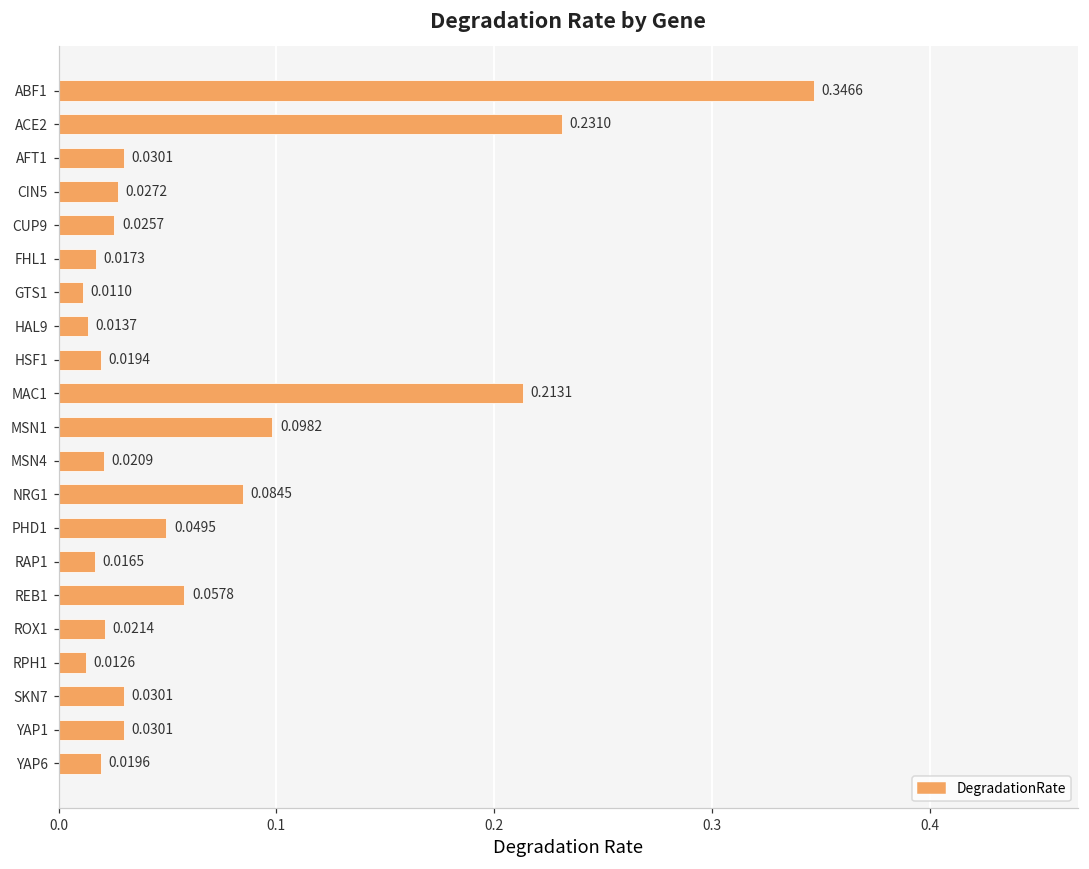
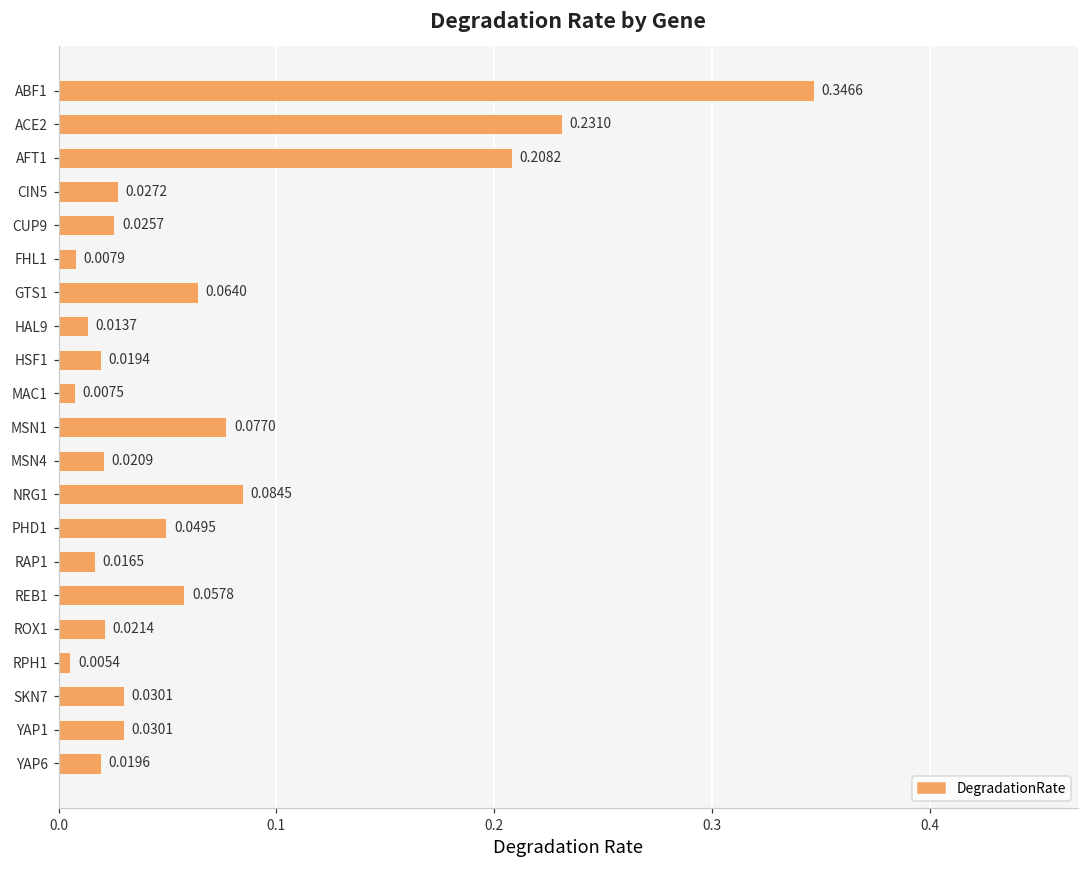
  {
    "ABF1": 0.3466,
    "ACE2": 0.2310,
-   "AFT1": 0.0301,
+   "AFT1": 0.2082,
    "CIN5": 0.0272,
    "CUP9": 0.0257,
-   "FHL1": 0.0173,
-   "GTS1": 0.0110,
+   "FHL1": 0.0079,
+   "GTS1": 0.0640,
    "HAL9": 0.0137,
    "HSF1": 0.0194,
-   "MAC1": 0.2131,
-   "MSN1": 0.0982,
+   "MAC1": 0.0075,
+   "MSN1": 0.0770,
    "MSN4": 0.0209,
    "NRG1": 0.0845,
    "PHD1": 0.0495,
    "RAP1": 0.0165,
    "REB1": 0.0578,
    "ROX1": 0.0214,
-   "RPH1": 0.0126,
+   "RPH1": 0.0054,
    "SKN7": 0.0301,
    "YAP1": 0.0301,
    "YAP6": 0.0196
  }
